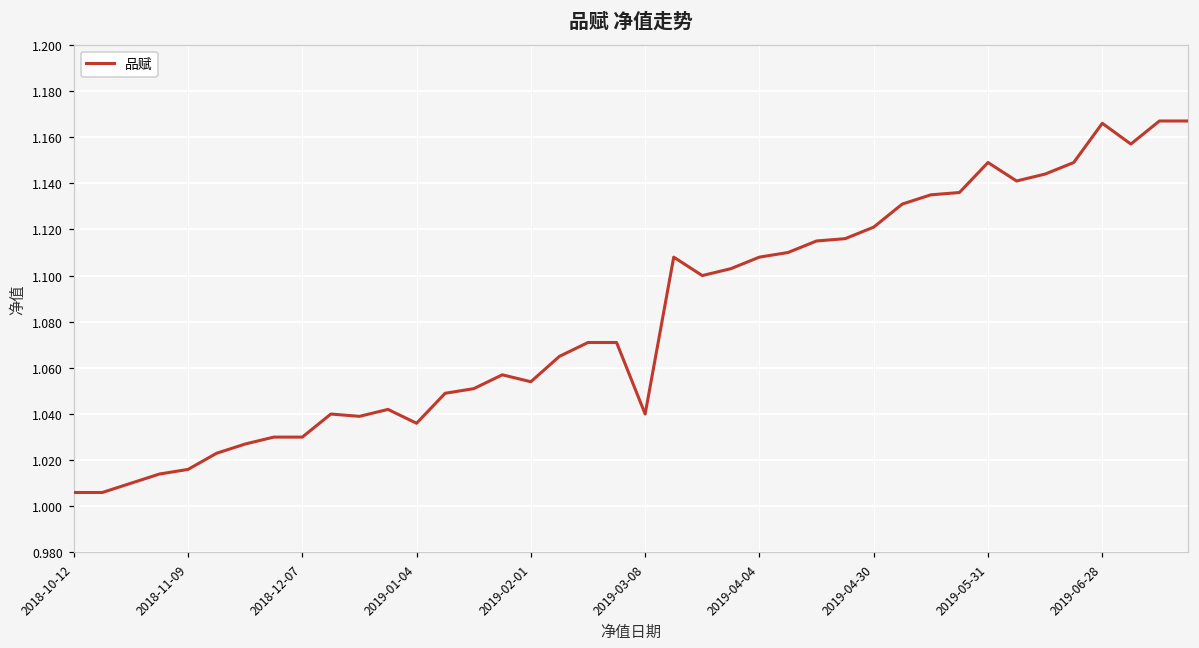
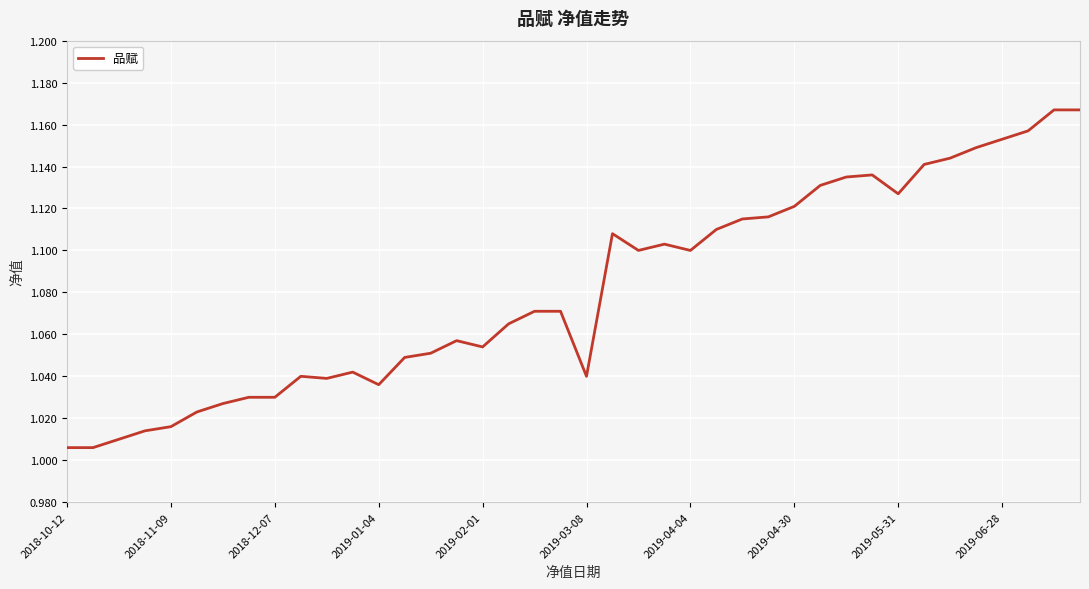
  {
    "2018-10-12": 1.006,
    "2018-11-09": 1.016,
    "2018-12-07": 1.030,
    "2019-01-04": 1.036,
    "2019-02-01": 1.054,
    "2019-03-08": 1.040,
-   "2019-04-04": 1.108,
+   "2019-04-04": 1.100,
    "2019-04-30": 1.121,
-   "2019-05-31": 1.149,
-   "2019-06-28": 1.166
+   "2019-05-31": 1.127,
+   "2019-06-28": 1.153
  }
